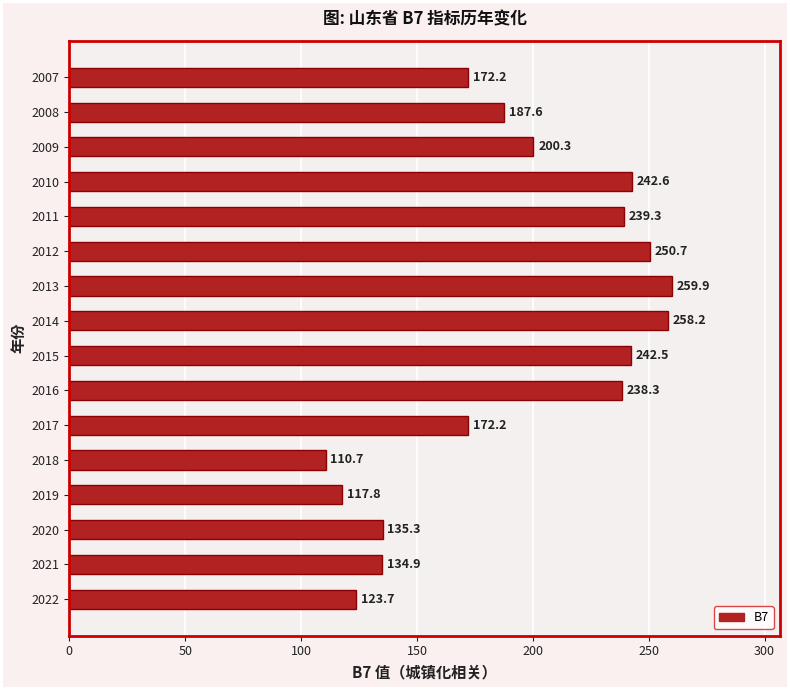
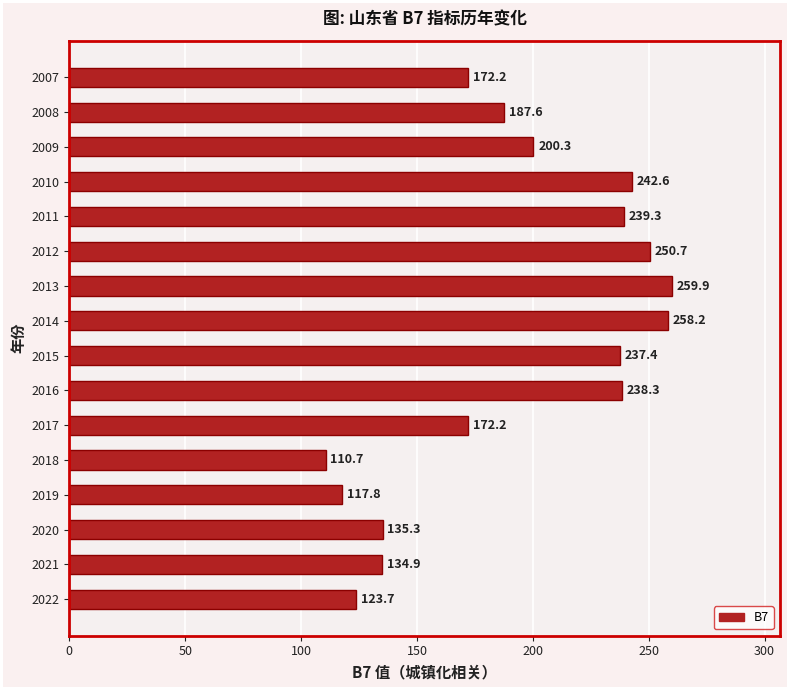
  {
    "2007": 172.2,
    "2008": 187.6,
    "2009": 200.3,
    "2010": 242.6,
    "2011": 239.3,
    "2012": 250.7,
    "2013": 259.9,
    "2014": 258.2,
-   "2015": 242.5,
+   "2015": 237.4,
    "2016": 238.3,
    "2017": 172.2,
    "2018": 110.7,
    "2019": 117.8,
    "2020": 135.3,
    "2021": 134.9,
    "2022": 123.7
  }
